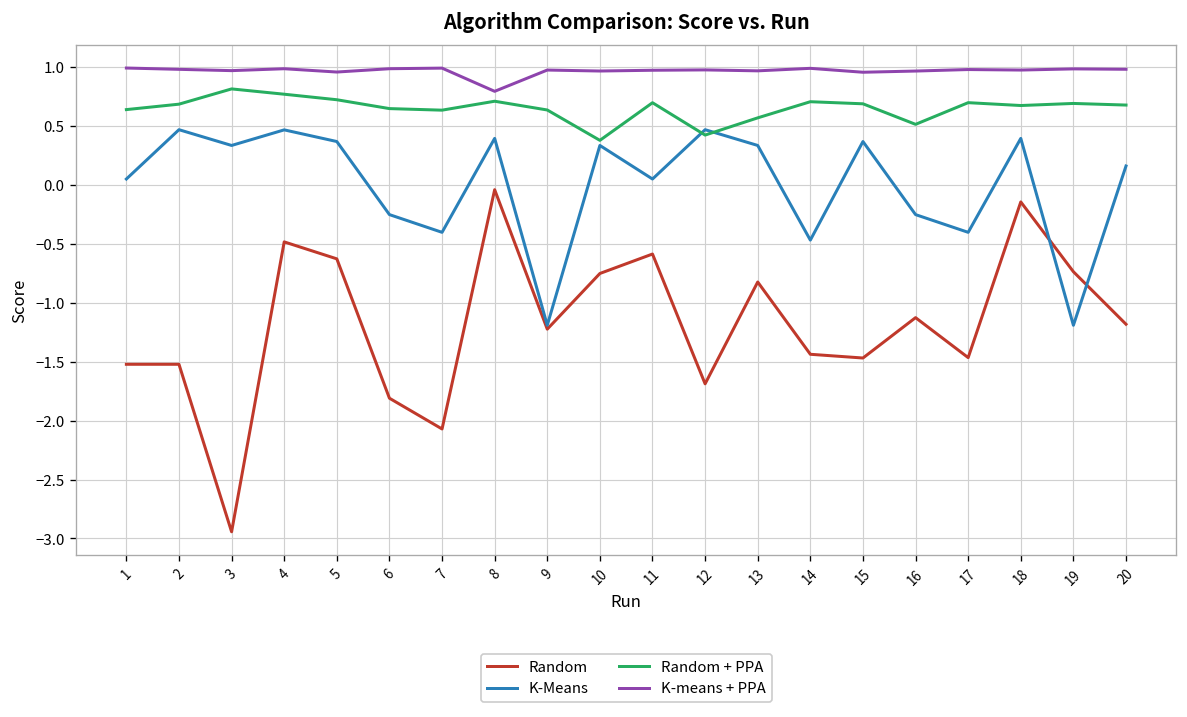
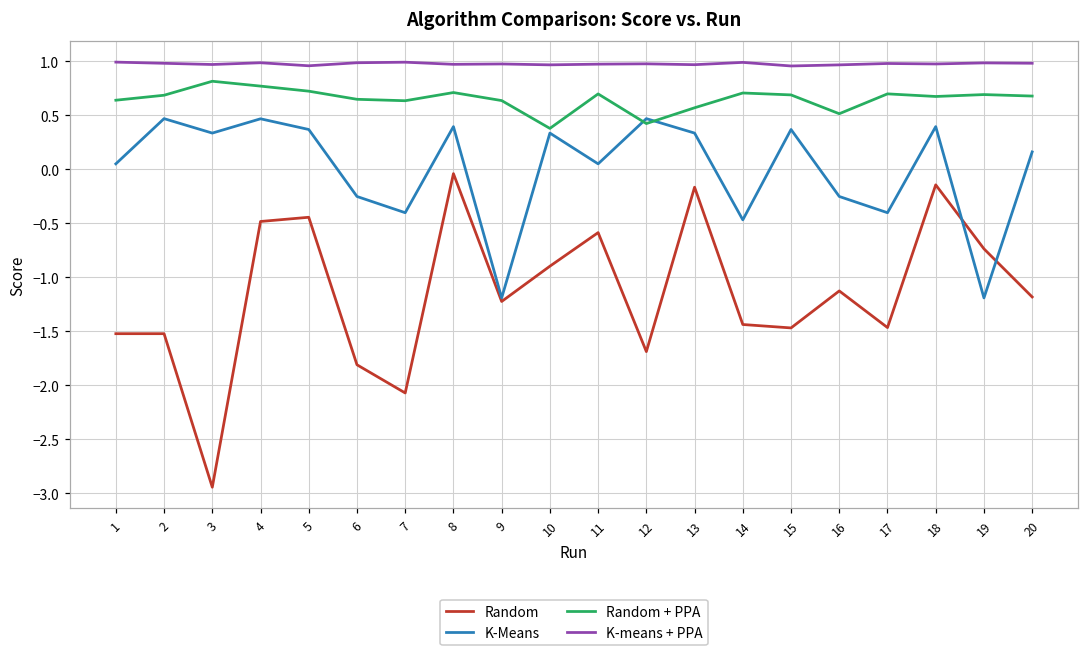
  {
    "Random": {
      "1": -1.5,
      "2": -1.5,
      "3": -2.9,
      "4": -0.5,
-     "5": -0.6,
+     "5": -0.4,
      "6": -1.8,
      "7": -2.1,
      "8": 0.0,
      "9": -1.2,
-     "10": -0.8,
+     "10": -0.9,
      "11": -0.6,
      "12": -1.7,
-     "13": -0.8,
+     "13": -0.2,
      "14": -1.4,
      "15": -1.5,
      "16": -1.1,
      "17": -1.5,
      "18": -0.1,
      "19": -0.7,
      "20": -1.2
    },
    "K-Means": {
      "1": 0.1,
      "2": 0.5,
      "3": 0.3,
      "4": 0.5,
      "5": 0.4,
      "6": -0.3,
      "7": -0.4,
      "8": 0.4,
      "9": -1.2,
      "10": 0.3,
      "11": 0.1,
      "12": 0.5,
      "13": 0.3,
      "14": -0.5,
      "15": 0.4,
      "16": -0.3,
      "17": -0.4,
      "18": 0.4,
      "19": -1.2,
      "20": 0.2
    },
    "Random + PPA": {
      "1": 0.6,
      "2": 0.7,
      "3": 0.8,
      "4": 0.8,
      "5": 0.7,
      "6": 0.6,
      "7": 0.6,
      "8": 0.7,
      "9": 0.6,
      "10": 0.4,
      "11": 0.7,
      "12": 0.4,
      "13": 0.6,
      "14": 0.7,
      "15": 0.7,
      "16": 0.5,
      "17": 0.7,
      "18": 0.7,
      "19": 0.7,
      "20": 0.7
    },
    "K-means + PPA": {
      "1": 1.0,
      "2": 1.0,
      "3": 1.0,
      "4": 1.0,
      "5": 1.0,
      "6": 1.0,
      "7": 1.0,
-     "8": 0.8,
+     "8": 1.0,
      "9": 1.0,
      "10": 1.0,
      "11": 1.0,
      "12": 1.0,
      "13": 1.0,
      "14": 1.0,
      "15": 1.0,
      "16": 1.0,
      "17": 1.0,
      "18": 1.0,
      "19": 1.0,
      "20": 1.0
    }
  }
